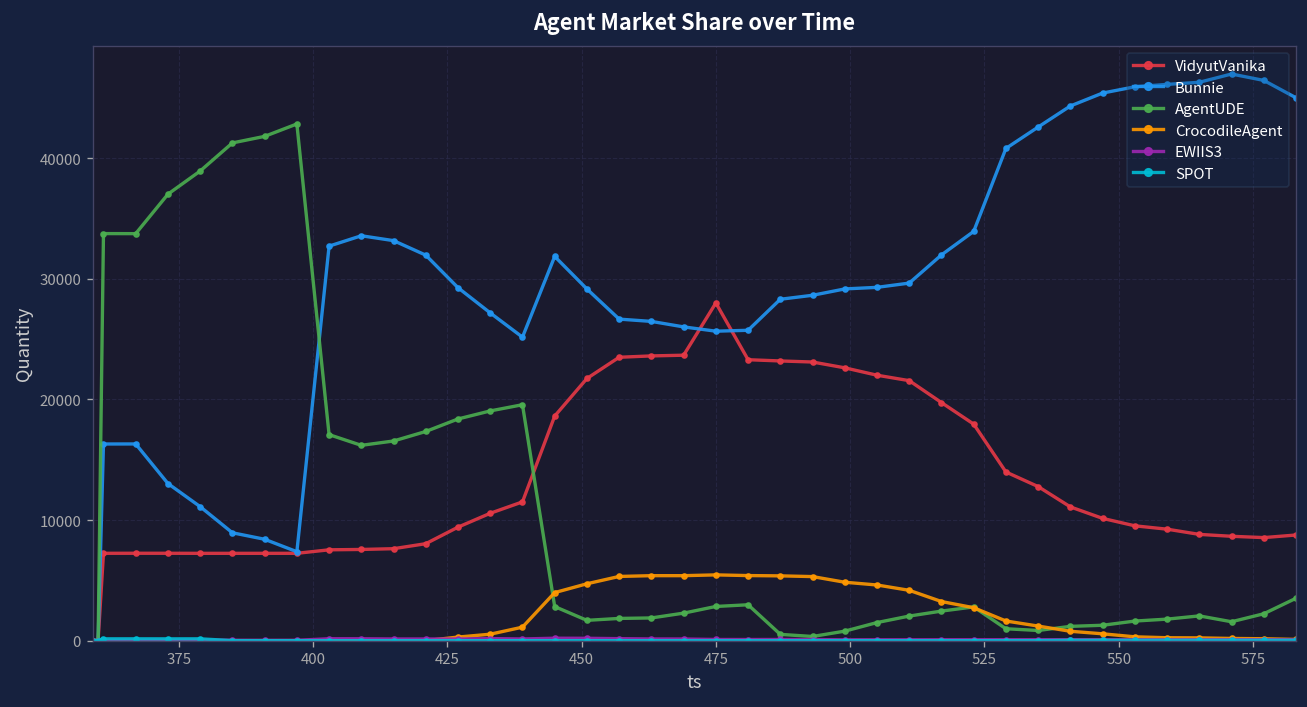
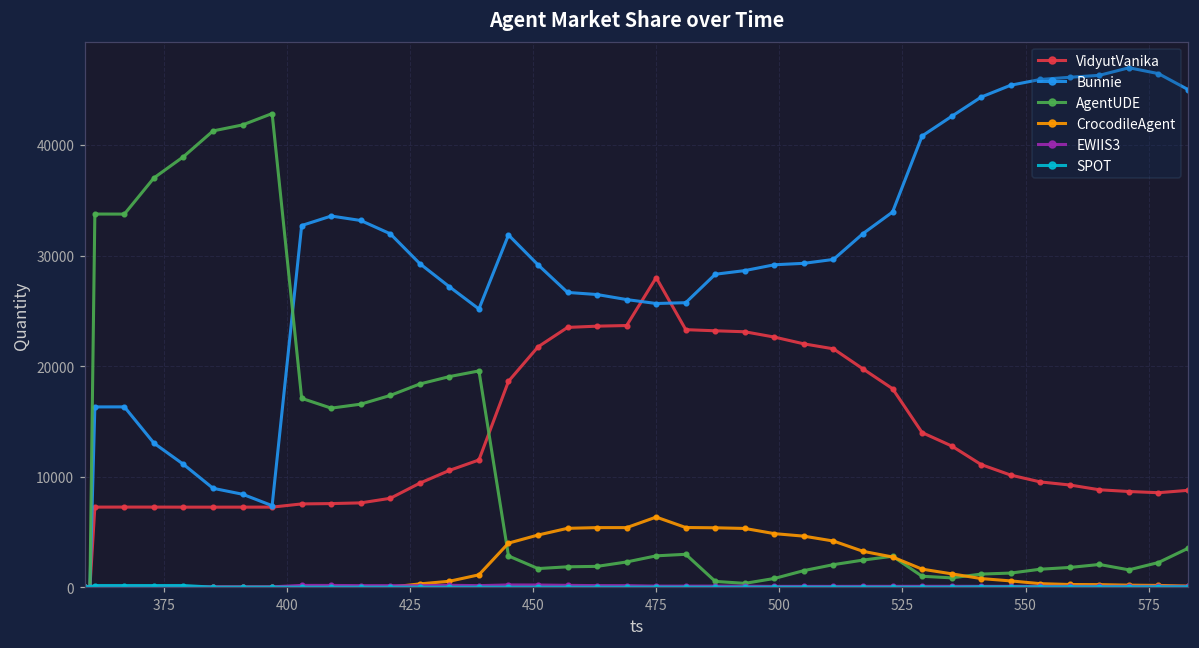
  {
    "VidyutVanika": {
      "475": 28000
    },
    "AgentUDE": {
      "475": 2800
    },
    "CrocodileAgent": {
-     "475": 5500
+     "475": 6300
    }
  }
